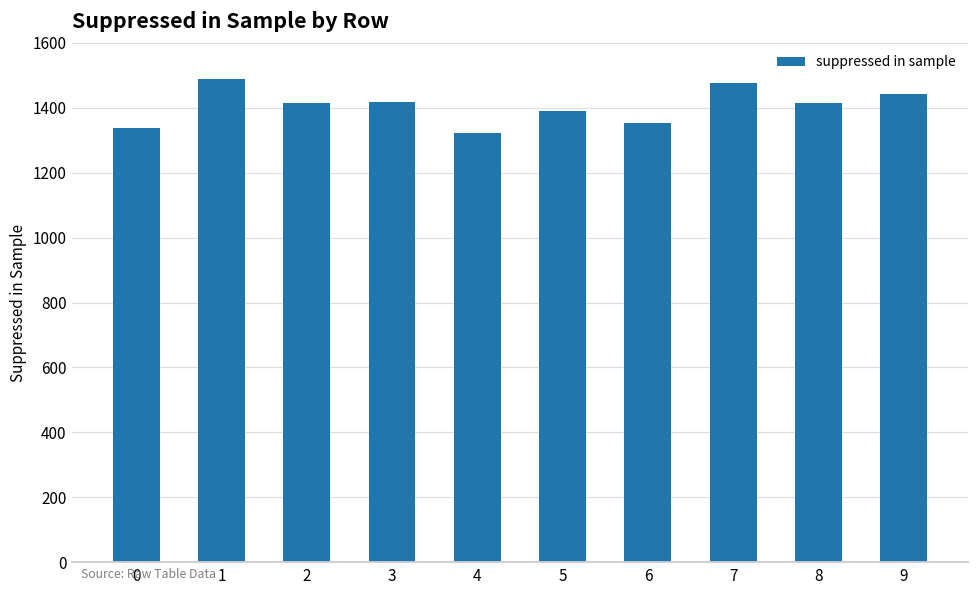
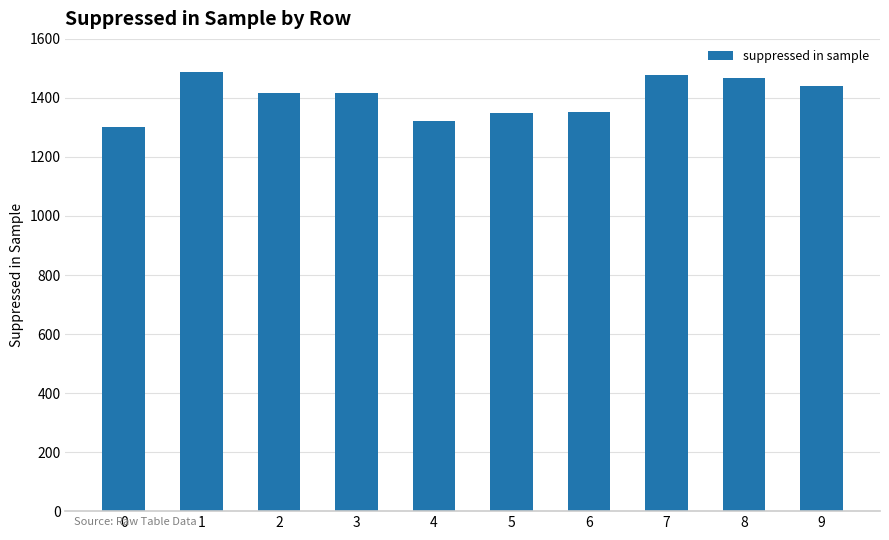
  {
-   "0": 1340,
+   "0": 1300,
    "1": 1490,
    "2": 1420,
    "3": 1420,
    "4": 1320,
-   "5": 1390,
+   "5": 1350,
    "6": 1350,
    "7": 1480,
-   "8": 1410,
+   "8": 1470,
    "9": 1440
  }
